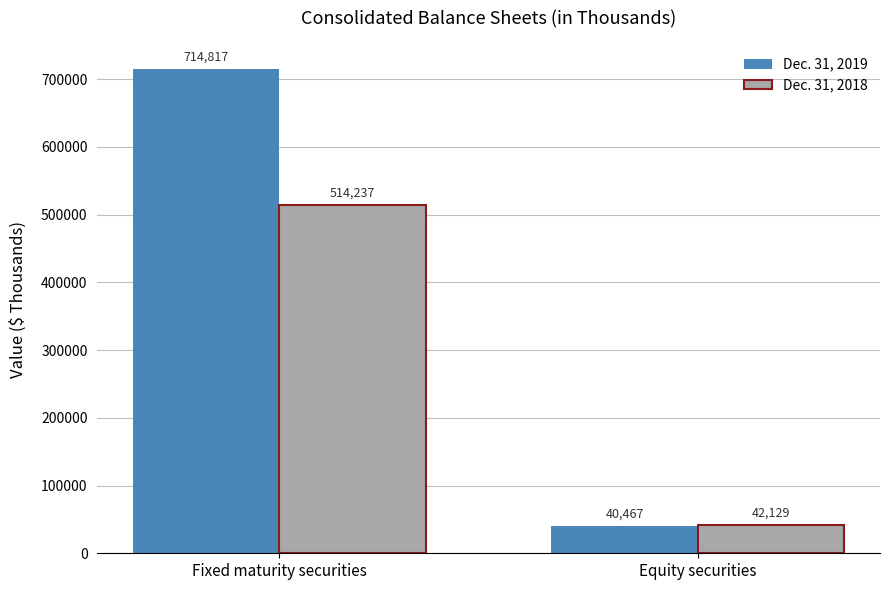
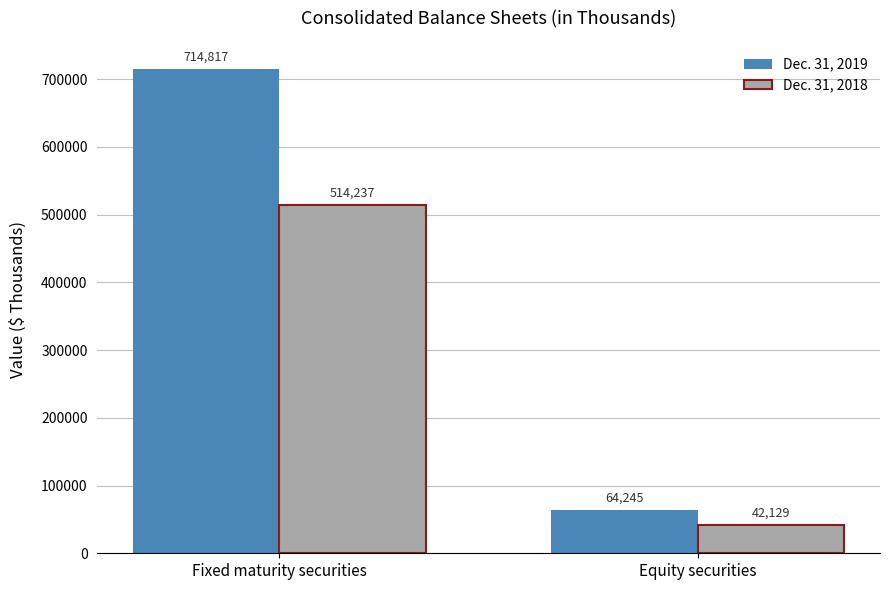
  {
    "Dec. 31, 2019": {
      "Fixed maturity securities": "714,817",
-     "Equity securities": "40,467"
+     "Equity securities": "64,245"
    },
    "Dec. 31, 2018": {
      "Fixed maturity securities": "514,237",
      "Equity securities": "42,129"
    }
  }
